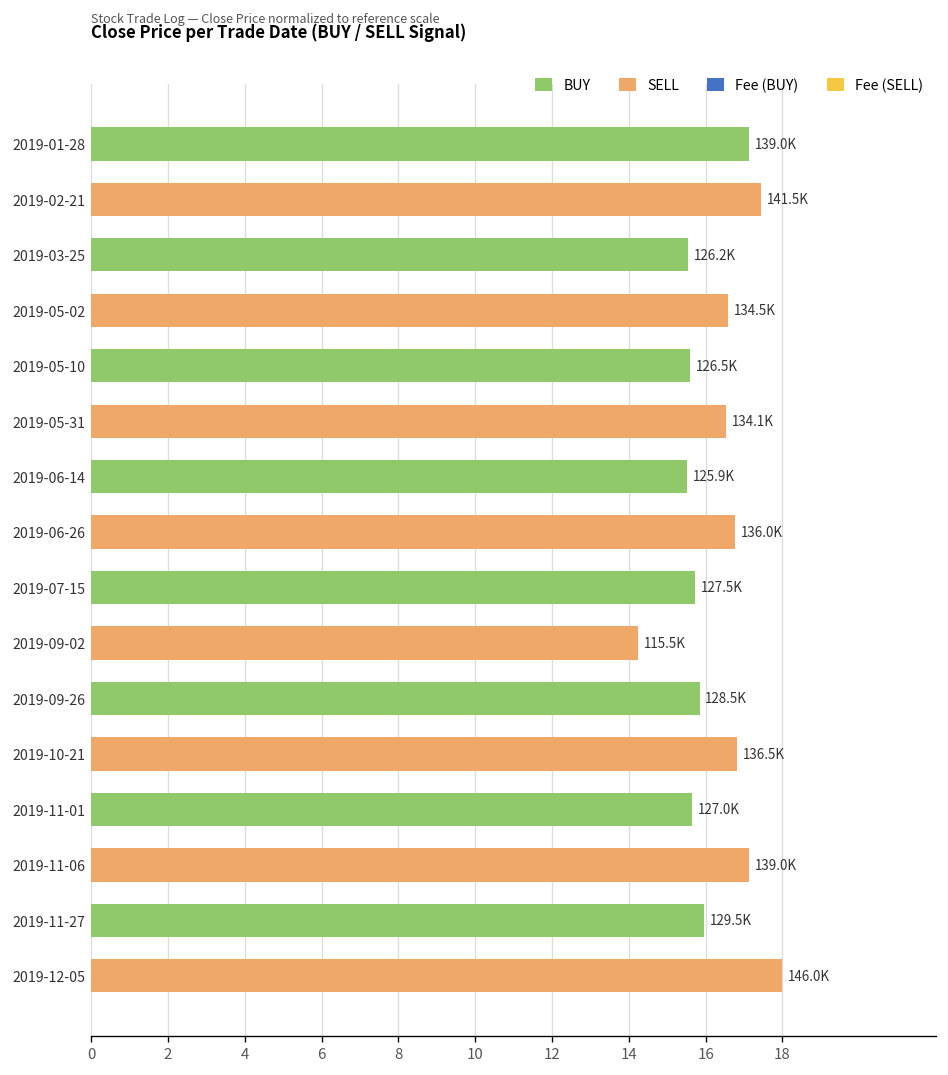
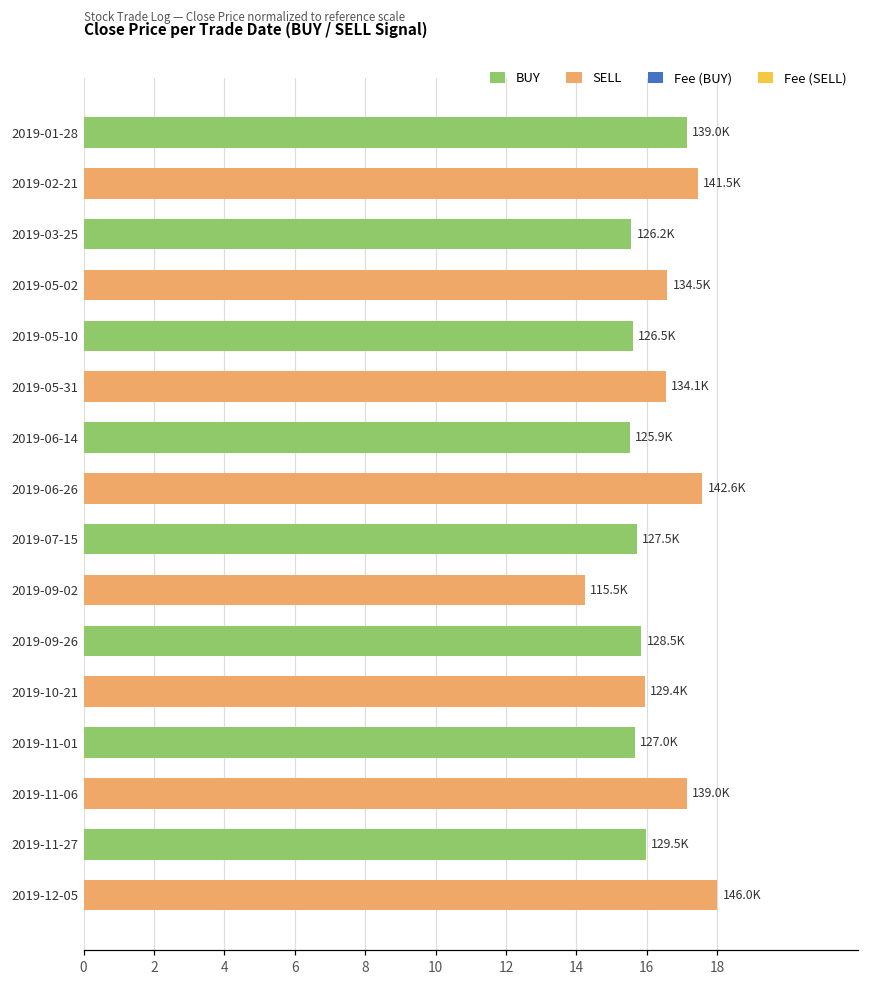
  {
-   "2019-06-26": "136.0K",
-   "2019-10-21": "136.5K"
+   "2019-06-26": "142.6K",
+   "2019-10-21": "129.4K"
  }
